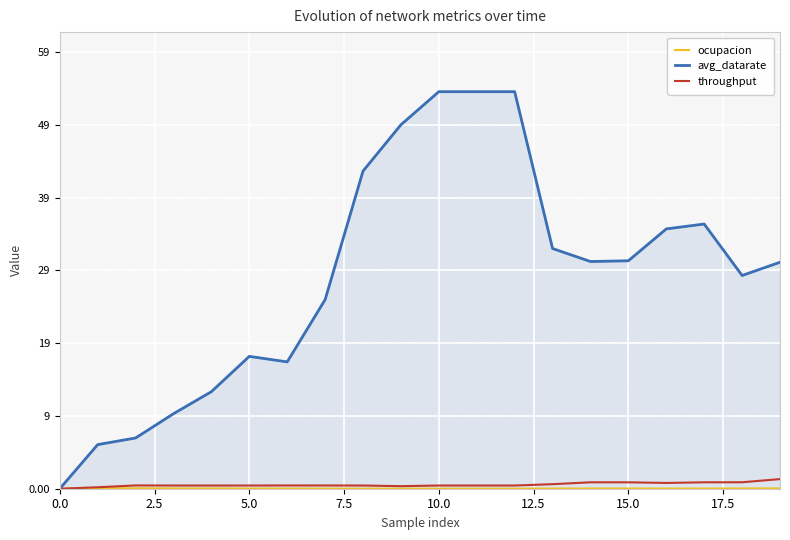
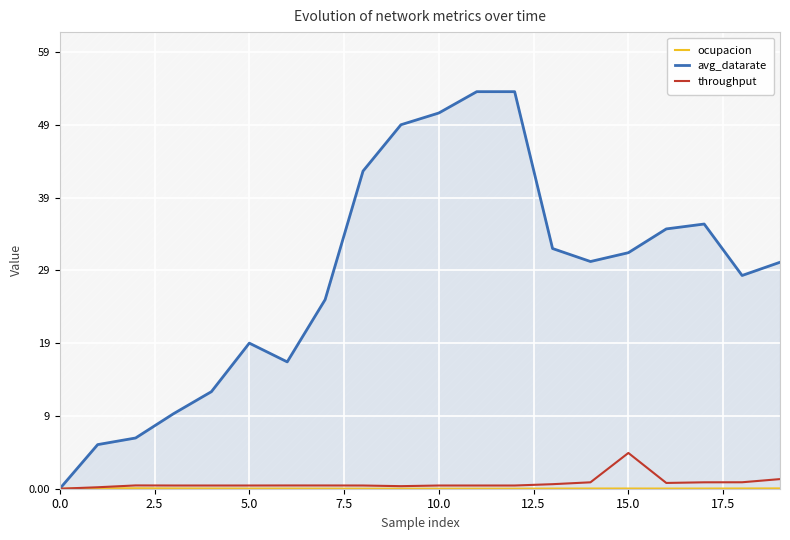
  {
    "ocupacion": {
      "5.0": 0,
      "10.0": 0,
      "15.0": 0
    },
    "avg_datarate": {
-     "5.0": 18,
-     "10.0": 54,
-     "15.0": 31
+     "5.0": 20,
+     "10.0": 51,
+     "15.0": 32
    },
    "throughput": {
      "5.0": 0,
      "10.0": 0,
-     "15.0": 1
+     "15.0": 5
    }
  }
